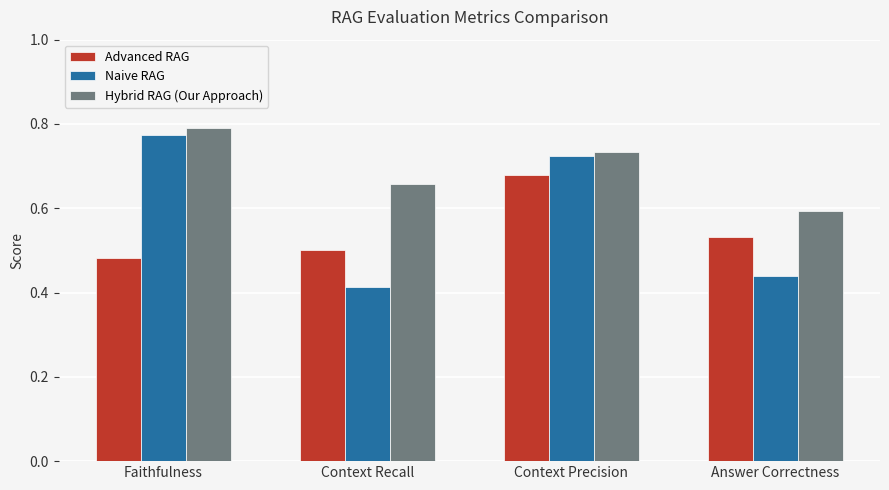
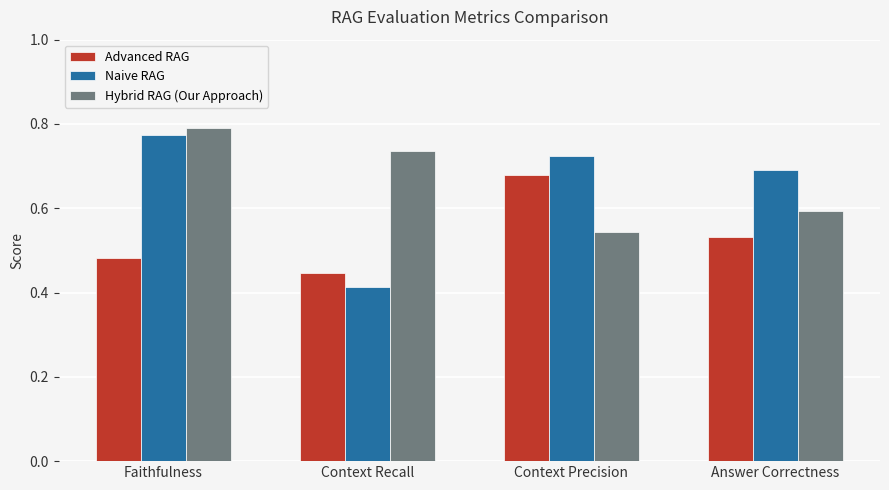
  {
    "Advanced RAG": {
      "Faithfulness": 0.48,
-     "Context Recall": 0.50,
+     "Context Recall": 0.45,
      "Context Precision": 0.68,
      "Answer Correctness": 0.53
    },
    "Naive RAG": {
      "Faithfulness": 0.77,
      "Context Recall": 0.41,
      "Context Precision": 0.72,
-     "Answer Correctness": 0.44
+     "Answer Correctness": 0.69
    },
    "Hybrid RAG (Our Approach)": {
      "Faithfulness": 0.79,
-     "Context Recall": 0.66,
-     "Context Precision": 0.73,
+     "Context Recall": 0.74,
+     "Context Precision": 0.54,
      "Answer Correctness": 0.59
    }
  }
